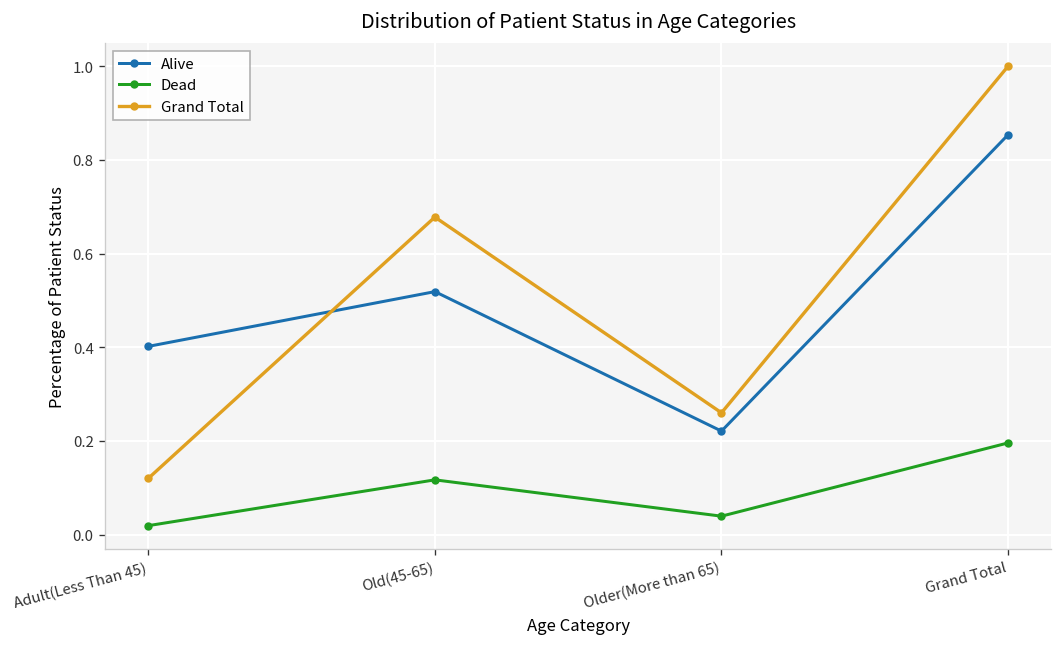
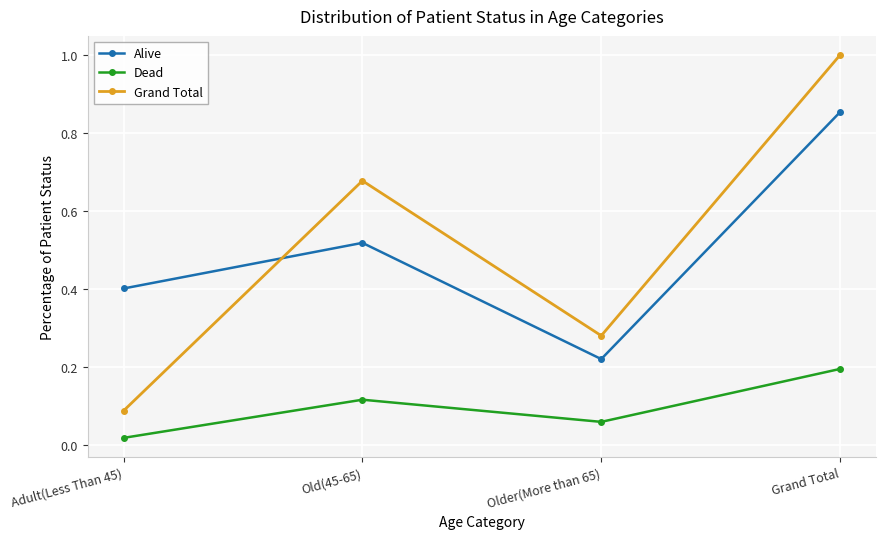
  {
    "Alive": {
      "Adult(Less Than 45)": 0.40,
      "Old(45-65)": 0.52,
      "Older(More than 65)": 0.22,
      "Grand Total": 0.85
    },
    "Dead": {
      "Adult(Less Than 45)": 0.02,
      "Old(45-65)": 0.12,
-     "Older(More than 65)": 0.04,
+     "Older(More than 65)": 0.06,
      "Grand Total": 0.20
    },
    "Grand Total": {
-     "Adult(Less Than 45)": 0.12,
+     "Adult(Less Than 45)": 0.09,
      "Old(45-65)": 0.68,
-     "Older(More than 65)": 0.26,
+     "Older(More than 65)": 0.28,
      "Grand Total": 1.00
    }
  }
